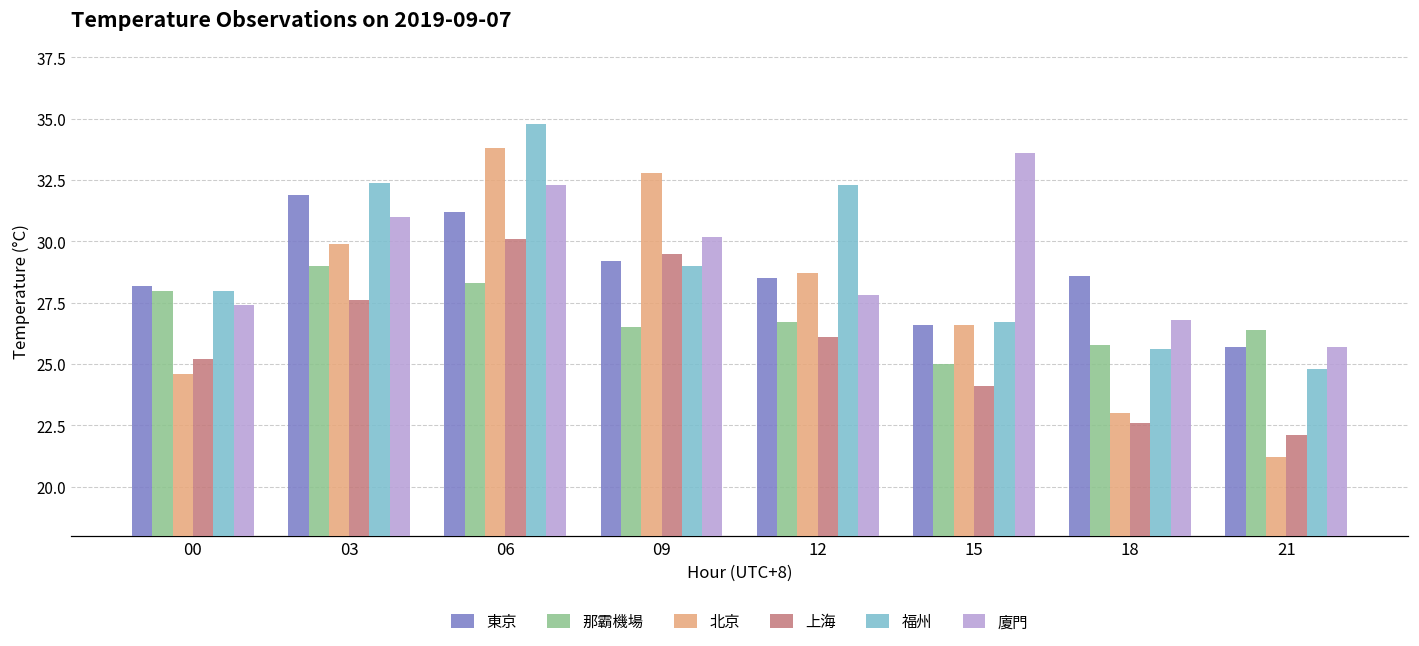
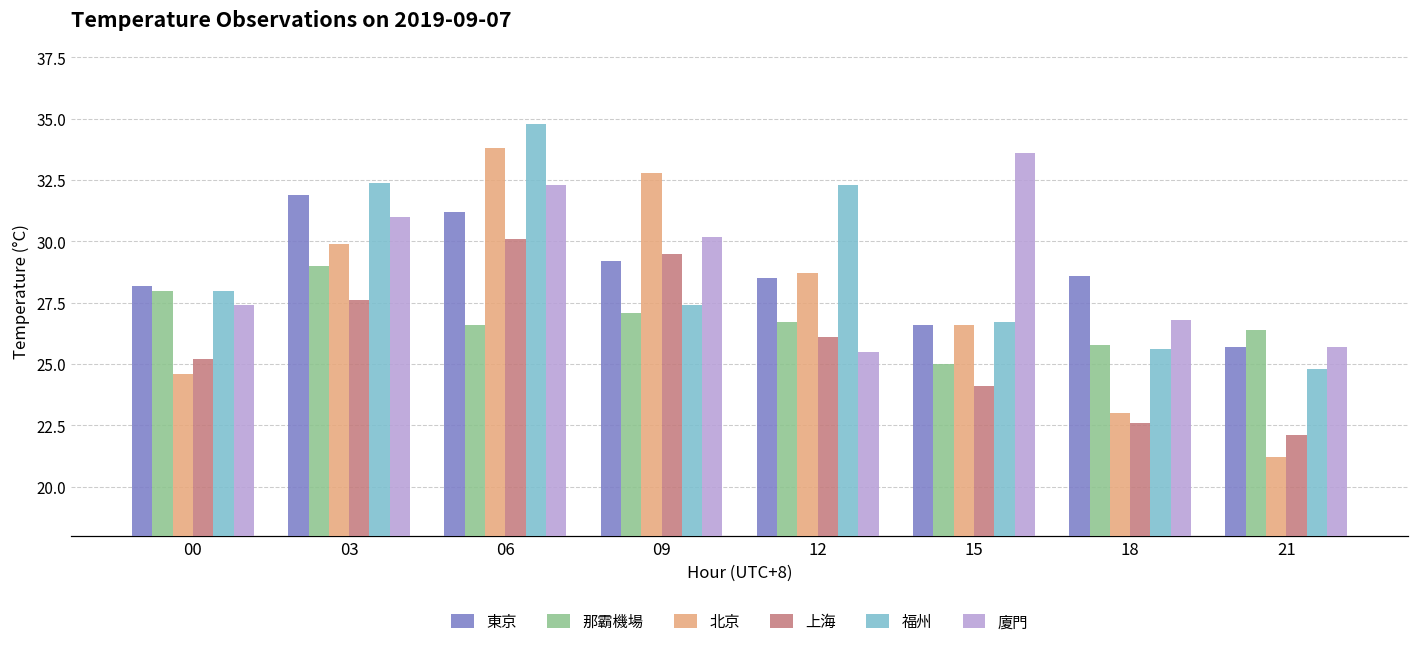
  {
    "東京": {
      "00": 28.2,
      "03": 31.9,
      "06": 31.2,
      "09": 29.2,
      "12": 28.5,
      "15": 26.6,
      "18": 28.6,
      "21": 25.7
    },
    "那霸機場": {
      "00": 28.0,
      "03": 29.0,
-     "06": 28.3,
-     "09": 26.5,
+     "06": 26.6,
+     "09": 27.1,
      "12": 26.7,
      "15": 25.0,
      "18": 25.8,
      "21": 26.4
    },
    "福州": {
      "00": 28.0,
      "03": 32.4,
      "06": 34.8,
-     "09": 29.0,
+     "09": 27.4,
      "12": 32.3,
      "15": 26.7,
      "18": 25.6,
      "21": 24.8
    },
    "廈門": {
      "00": 27.4,
      "03": 31.0,
      "06": 32.3,
      "09": 30.2,
-     "12": 27.8,
+     "12": 25.5,
      "15": 33.6,
      "18": 26.8,
      "21": 25.7
    }
  }
